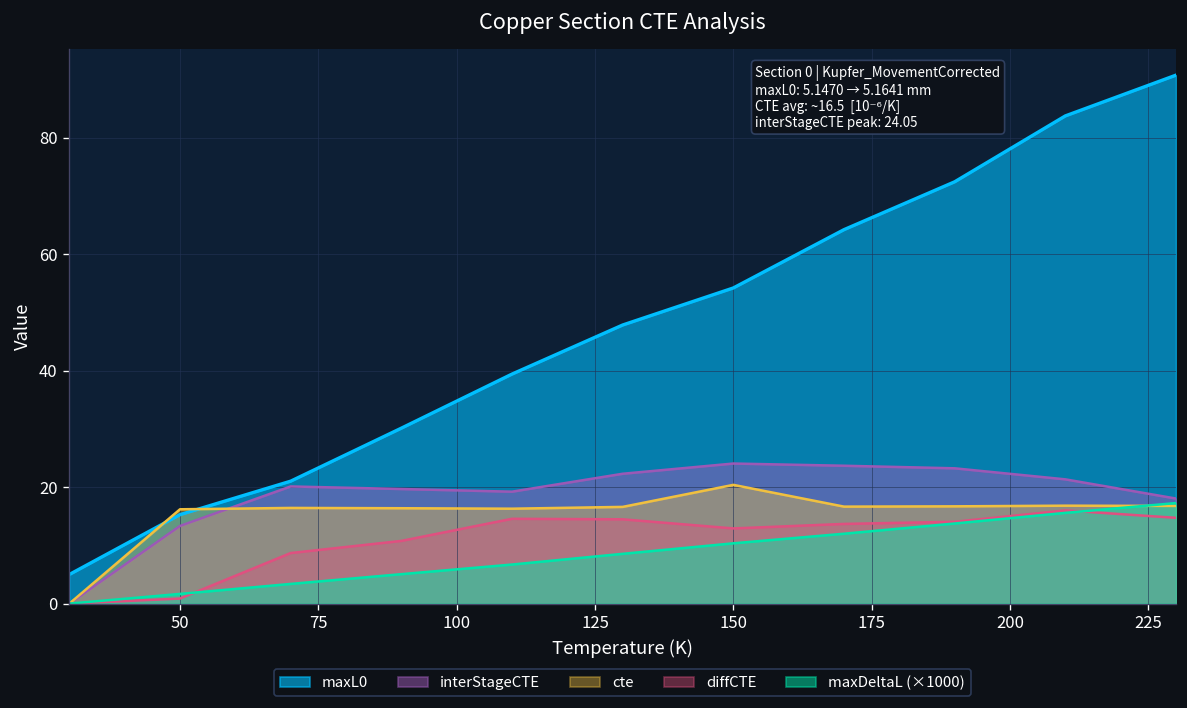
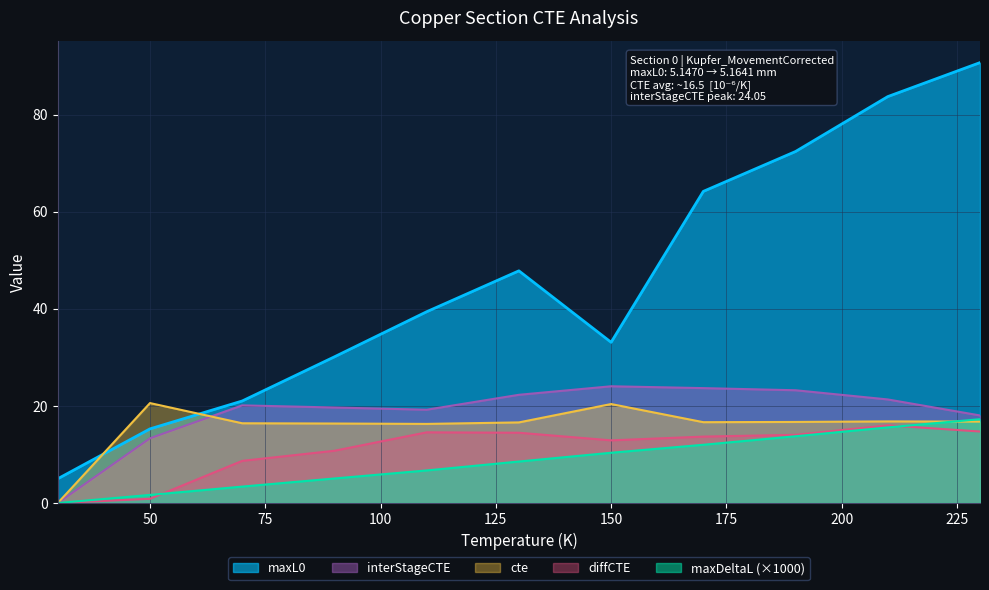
  {
    "maxL0": {
      "50": 15,
-     "150": 54
+     "150": 33
    },
    "cte": {
-     "50": 16,
+     "50": 21,
      "150": 20
    },
    "maxDeltaL (×1000)": {
      "50": 2,
      "150": 10
    }
  }
